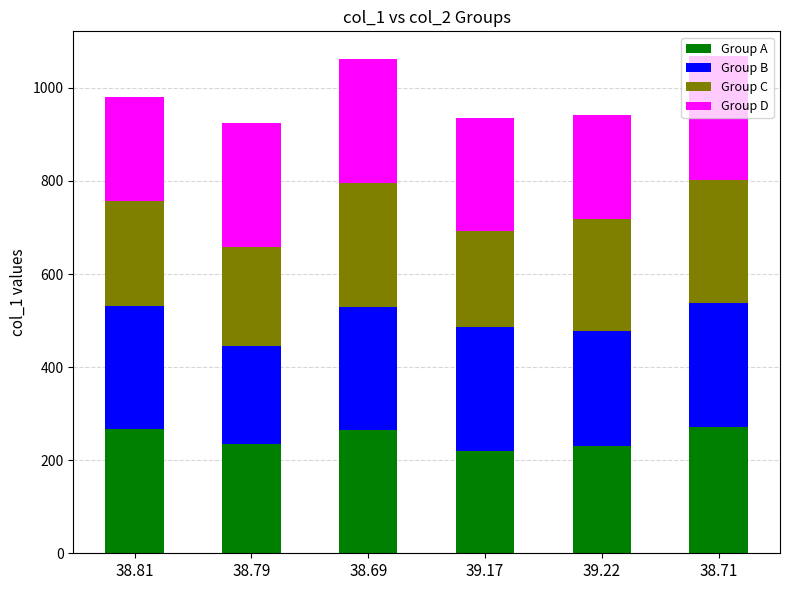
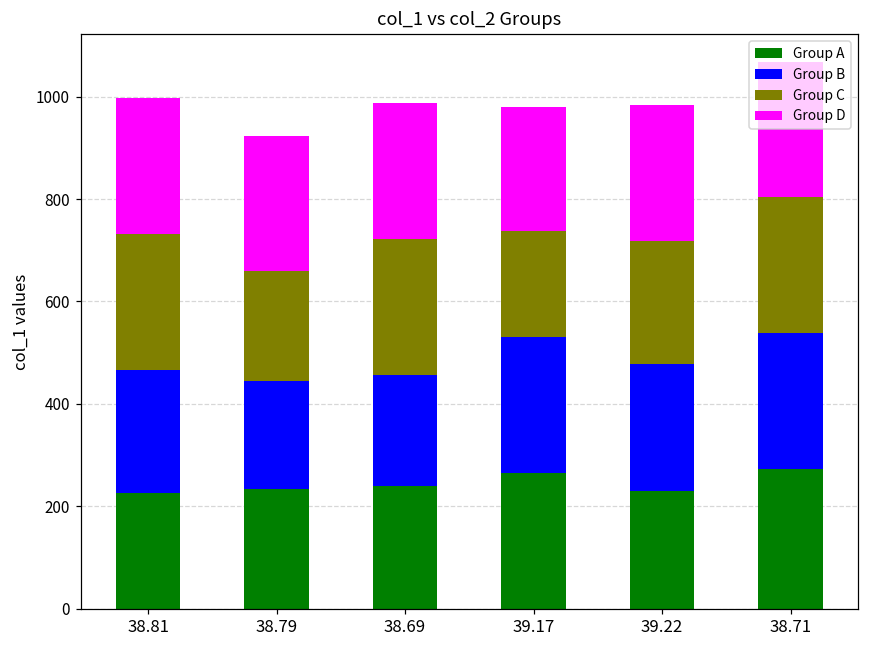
  {
    "Group A": {
-     "38.81": 270,
+     "38.81": 230,
      "38.79": 230,
-     "38.69": 270,
-     "39.17": 220,
+     "38.69": 240,
+     "39.17": 270,
      "39.22": 230,
      "38.71": 270
    },
    "Group B": {
-     "38.81": 270,
+     "38.81": 240,
      "38.79": 210,
-     "38.69": 270,
+     "38.69": 220,
      "39.17": 270,
      "39.22": 250,
      "38.71": 270
    },
    "Group C": {
-     "38.81": 230,
+     "38.81": 270,
      "38.79": 210,
      "38.69": 270,
      "39.17": 210,
      "39.22": 240,
      "38.71": 270
    },
    "Group D": {
-     "38.81": 220,
+     "38.81": 270,
      "38.79": 270,
      "38.69": 270,
      "39.17": 240,
-     "39.22": 220
+     "39.22": 270
    }
  }
